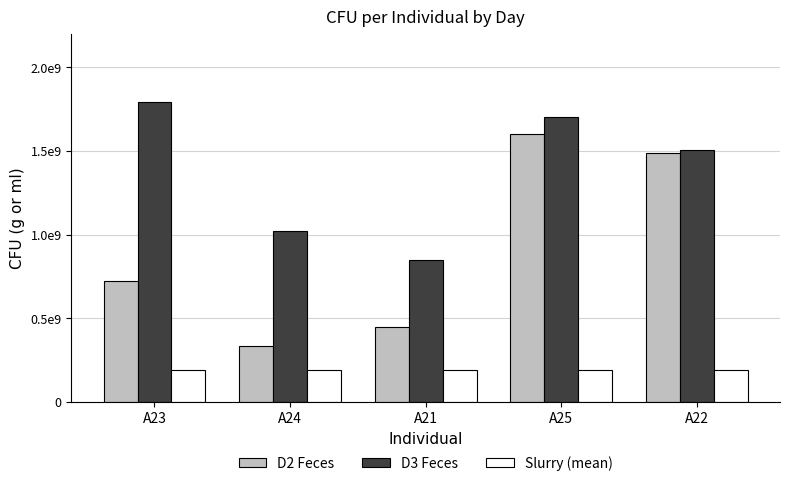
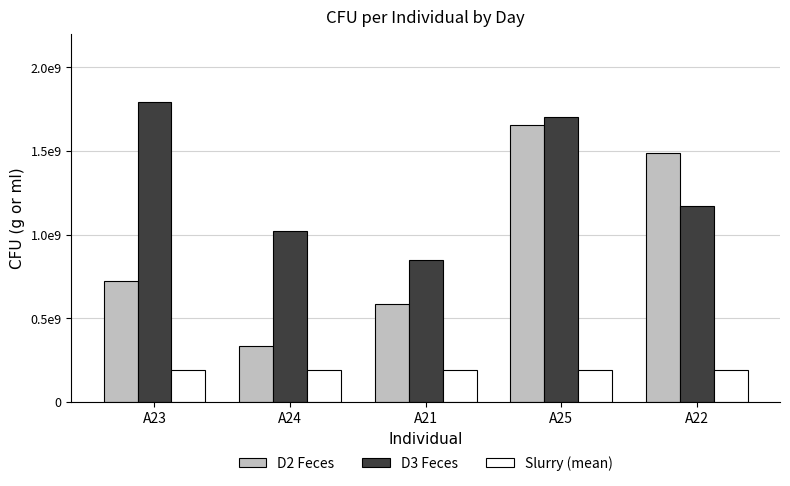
  {
    "D2 Feces": {
      "A23": 720000000,
      "A24": 330000000,
-     "A21": 450000000,
-     "A25": 1600000000,
+     "A21": 590000000,
+     "A25": 1650000000,
      "A22": 1490000000
    },
    "D3 Feces": {
      "A23": 1790000000,
      "A24": 1020000000,
      "A21": 850000000,
      "A25": 1700000000,
-     "A22": 1510000000
+     "A22": 1170000000
    },
    "Slurry (mean)": {
      "A23": 190000000,
      "A24": 190000000,
      "A21": 190000000,
      "A25": 190000000,
      "A22": 190000000
    }
  }
